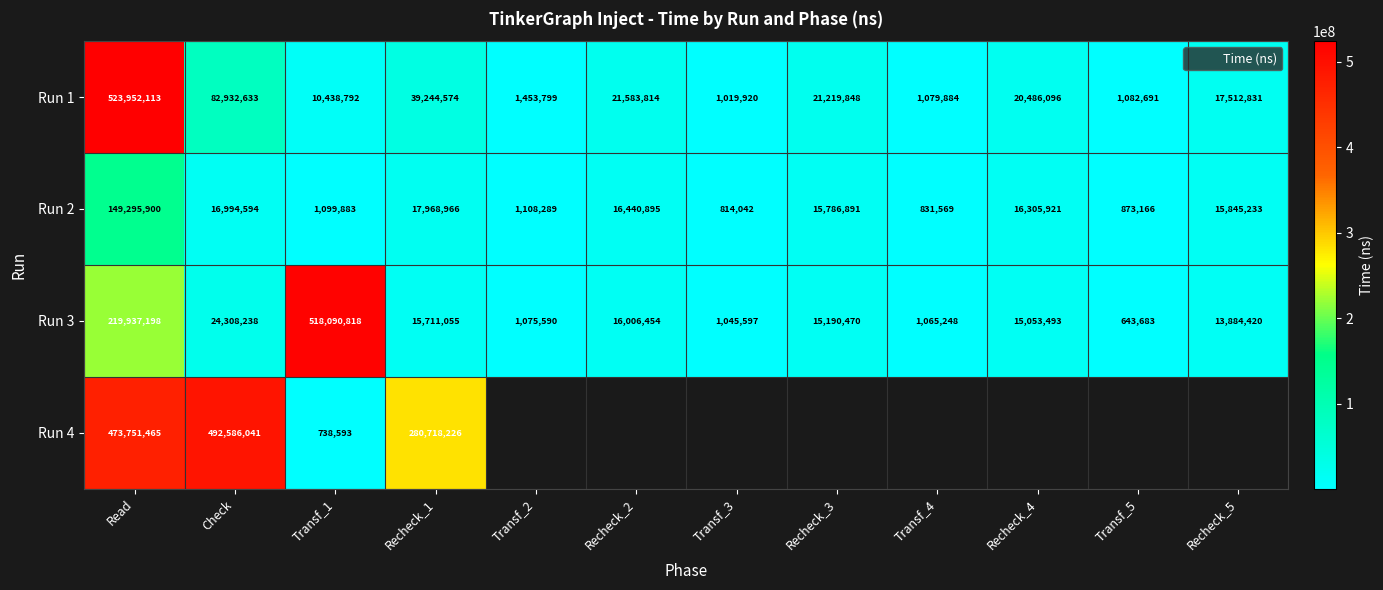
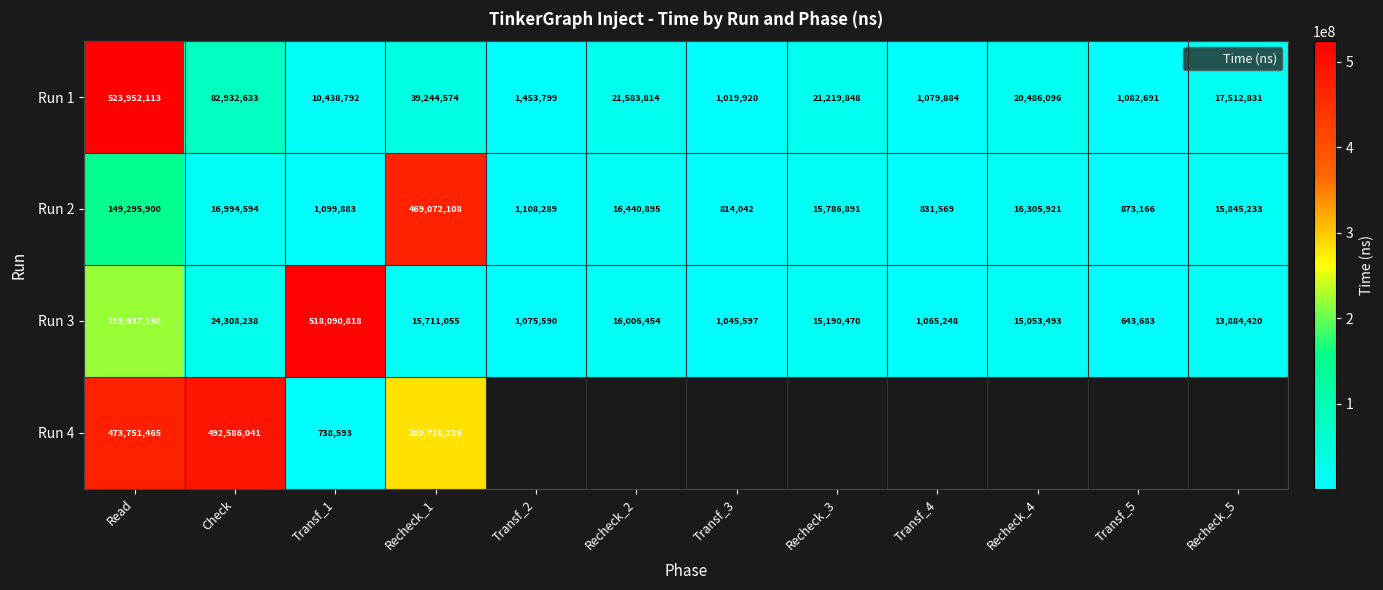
  {
    "Run 1": {
      "Read": "523,952,113",
      "Check": "82,932,633",
      "Transf_1": "10,438,792",
      "Recheck_1": "39,244,574",
      "Transf_2": "1,453,799",
      "Recheck_2": "21,583,814",
      "Transf_3": "1,019,920",
      "Recheck_3": "21,219,848",
      "Transf_4": "1,079,884",
      "Recheck_4": "20,486,096",
      "Transf_5": "1,082,691",
      "Recheck_5": "17,512,831"
    },
    "Run 2": {
      "Read": "149,295,900",
      "Check": "16,994,594",
      "Transf_1": "1,099,883",
-     "Recheck_1": "17,968,966",
+     "Recheck_1": "469,072,108",
      "Transf_2": "1,108,289",
      "Recheck_2": "16,440,895",
      "Transf_3": "814,042",
      "Recheck_3": "15,786,891",
      "Transf_4": "831,569",
      "Recheck_4": "16,305,921",
      "Transf_5": "873,166",
      "Recheck_5": "15,845,233"
    },
    "Run 3": {
      "Read": "219,937,198",
      "Check": "24,308,238",
      "Transf_1": "518,090,818",
      "Recheck_1": "15,711,055",
      "Transf_2": "1,075,590",
      "Recheck_2": "16,006,454",
      "Transf_3": "1,045,597",
      "Recheck_3": "15,190,470",
      "Transf_4": "1,065,248",
      "Recheck_4": "15,053,493",
      "Transf_5": "643,683",
      "Recheck_5": "13,884,420"
    },
    "Run 4": {
      "Read": "473,751,465",
      "Check": "492,586,041",
      "Transf_1": "738,593",
      "Recheck_1": "280,718,226"
    }
  }
